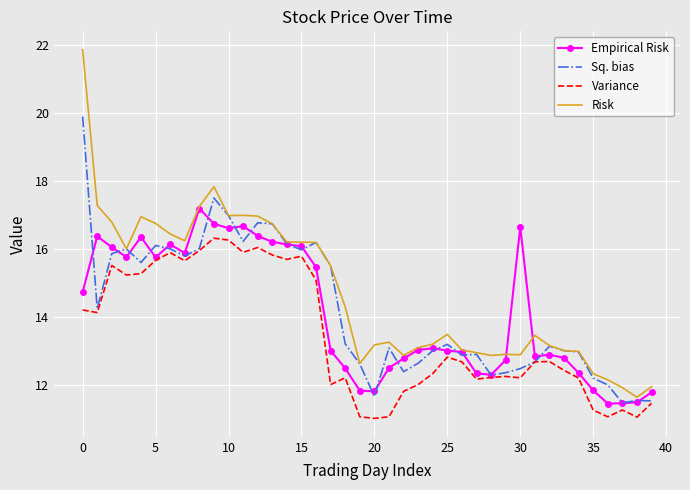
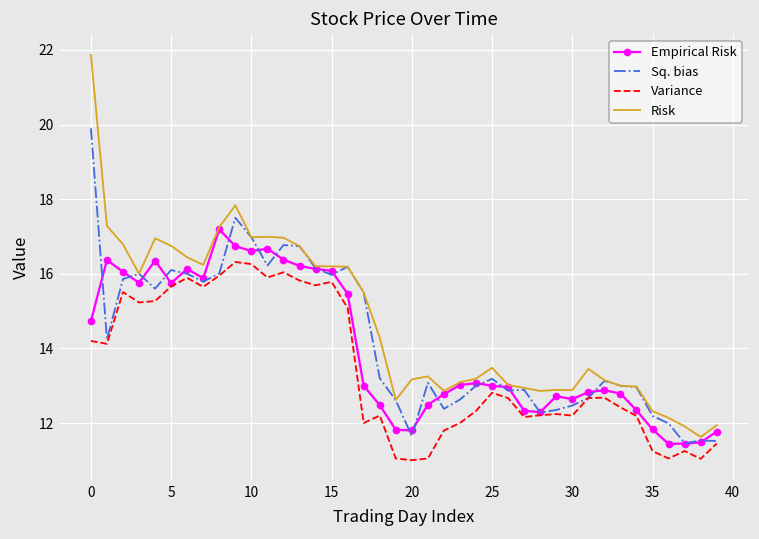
  {
    "Empirical Risk": {
      "0": 14.7,
      "5": 15.8,
      "10": 16.6,
      "15": 16.1,
      "20": 11.8,
      "25": 13.0,
-     "30": 16.7,
+     "30": 12.6,
      "35": 11.8
    },
    "Sq. bias": {
      "0": 19.9,
      "5": 16.1,
      "15": 16.0,
      "20": 11.7,
      "25": 13.2,
      "30": 12.5,
      "35": 12.2
    },
    "Variance": {
      "0": 14.2,
      "5": 15.7,
      "10": 16.3,
      "15": 15.8,
      "20": 11.0,
      "25": 12.8,
      "30": 12.2,
      "35": 11.2
    },
    "Risk": {
      "0": 21.9,
      "5": 16.8,
      "15": 16.2,
      "20": 13.2,
      "25": 13.5,
      "30": 12.9,
      "35": 12.3
    }
  }
